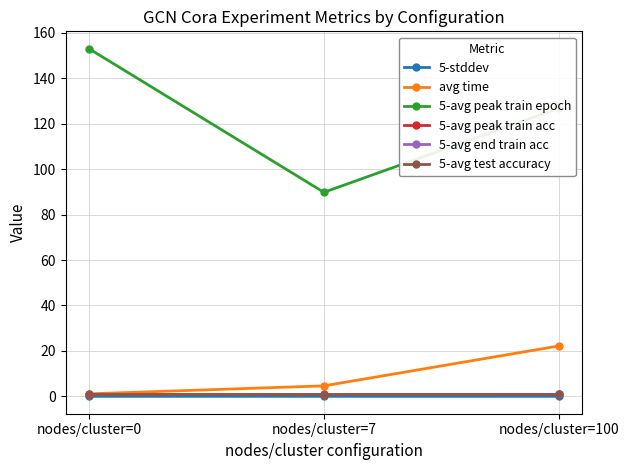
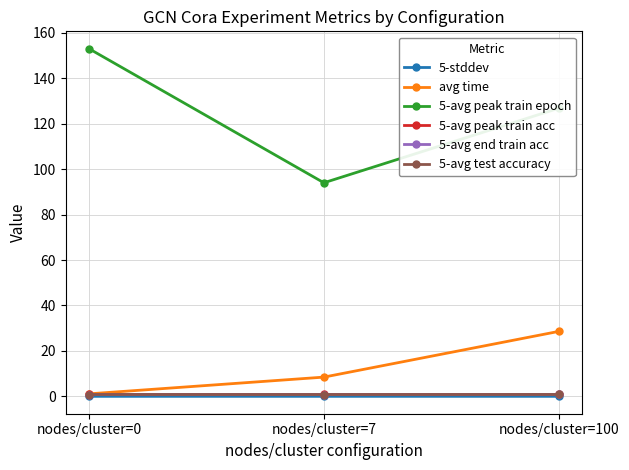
  {
    "avg time": {
-     "nodes/cluster=7": 5,
-     "nodes/cluster=100": 22
+     "nodes/cluster=7": 8,
+     "nodes/cluster=100": 29
    },
    "5-avg peak train epoch": {
      "nodes/cluster=0": 153,
-     "nodes/cluster=7": 90
+     "nodes/cluster=7": 94
    }
  }
